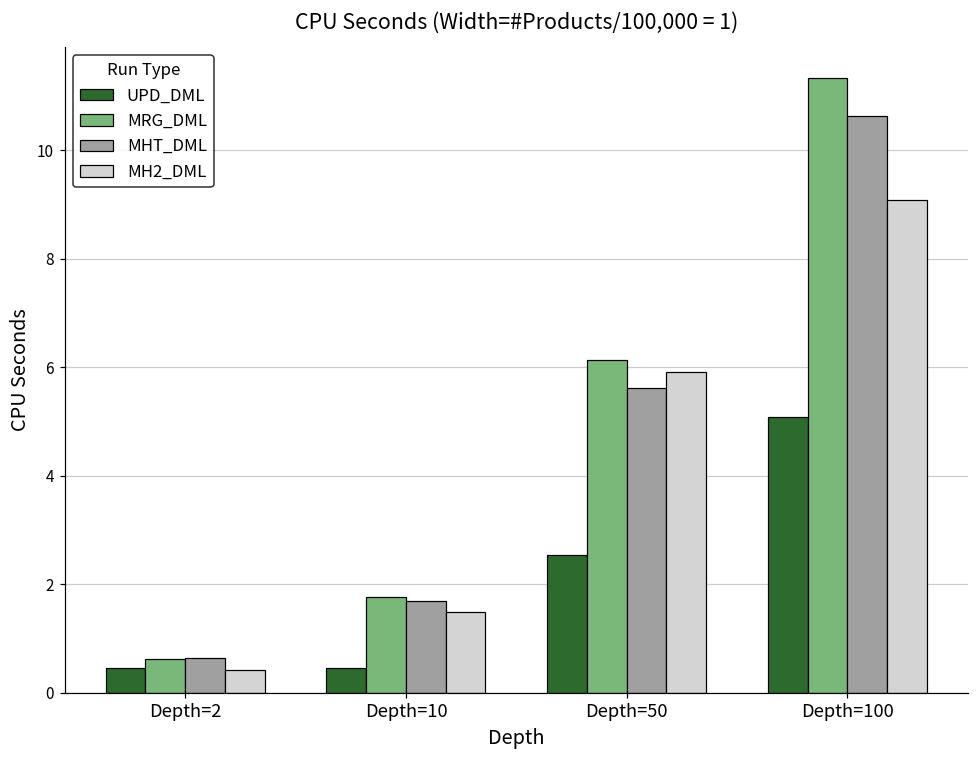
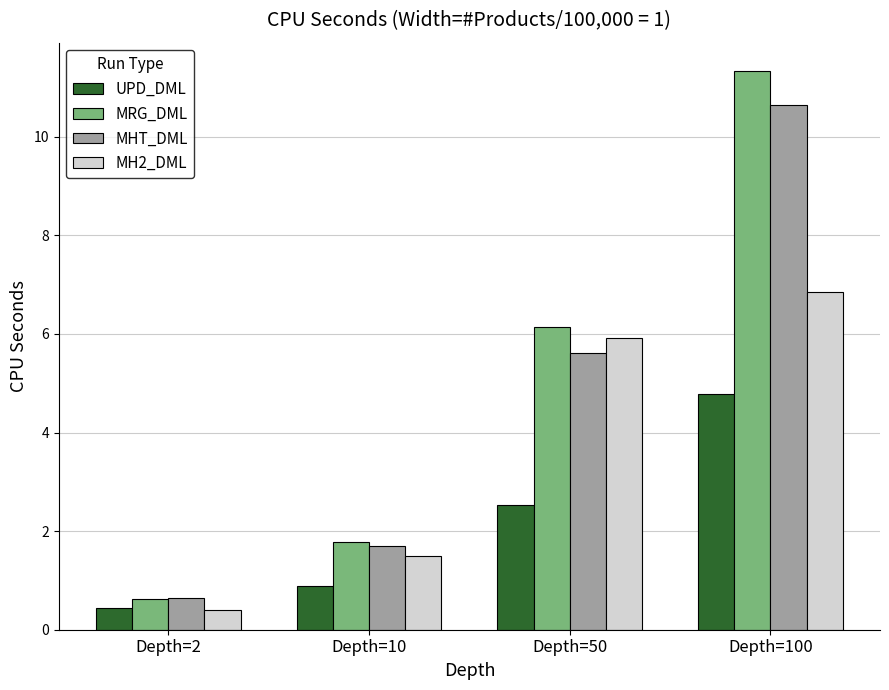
  {
    "UPD_DML": {
      "Depth=2": 0.5,
-     "Depth=10": 0.5,
+     "Depth=10": 0.9,
      "Depth=50": 2.5,
-     "Depth=100": 5.1
+     "Depth=100": 4.8
    },
    "MH2_DML": {
      "Depth=2": 0.4,
      "Depth=10": 1.5,
      "Depth=50": 5.9,
-     "Depth=100": 9.1
+     "Depth=100": 6.8
    }
  }
